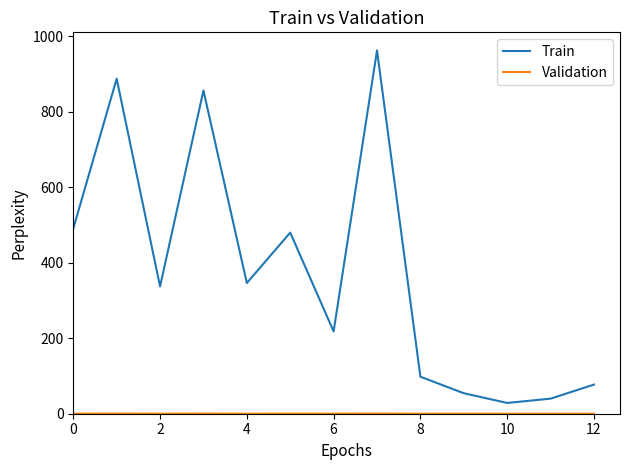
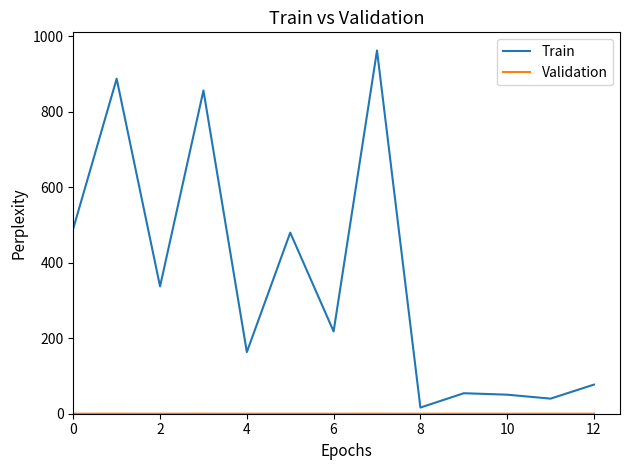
  {
    "Train": {
      "0": 490,
      "2": 340,
-     "4": 350,
+     "4": 160,
      "6": 220,
-     "8": 100,
-     "10": 30,
+     "8": 20,
+     "10": 50,
      "12": 80
    },
    "Validation": {
      "0": 0,
      "2": 0,
      "4": 0,
      "6": 0,
      "8": 0,
      "10": 0,
      "12": 0
    }
  }
